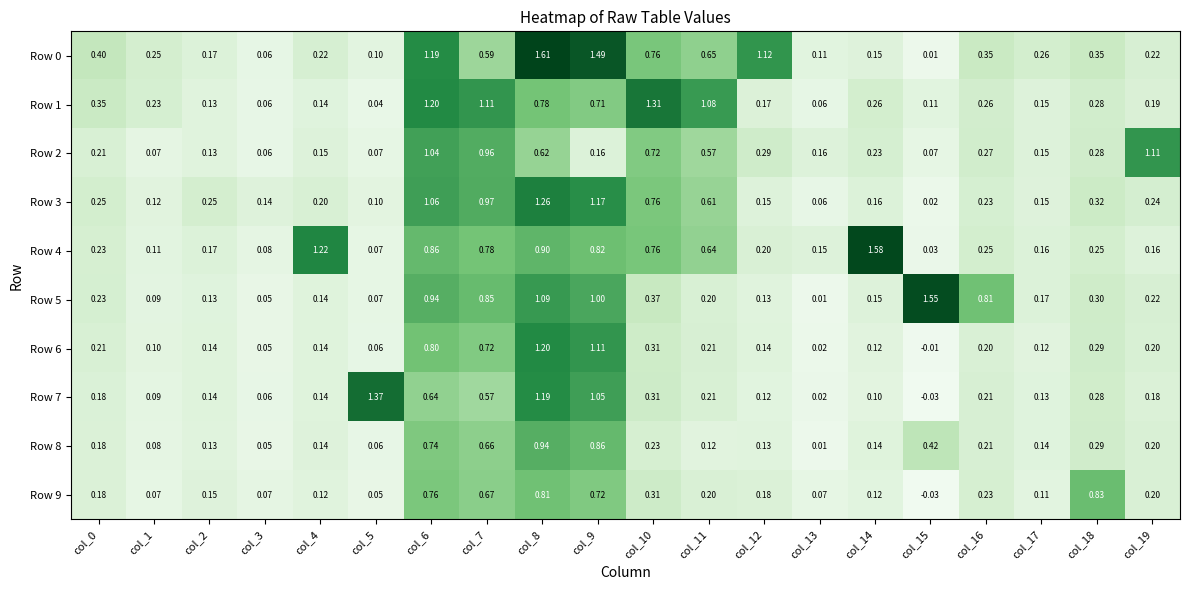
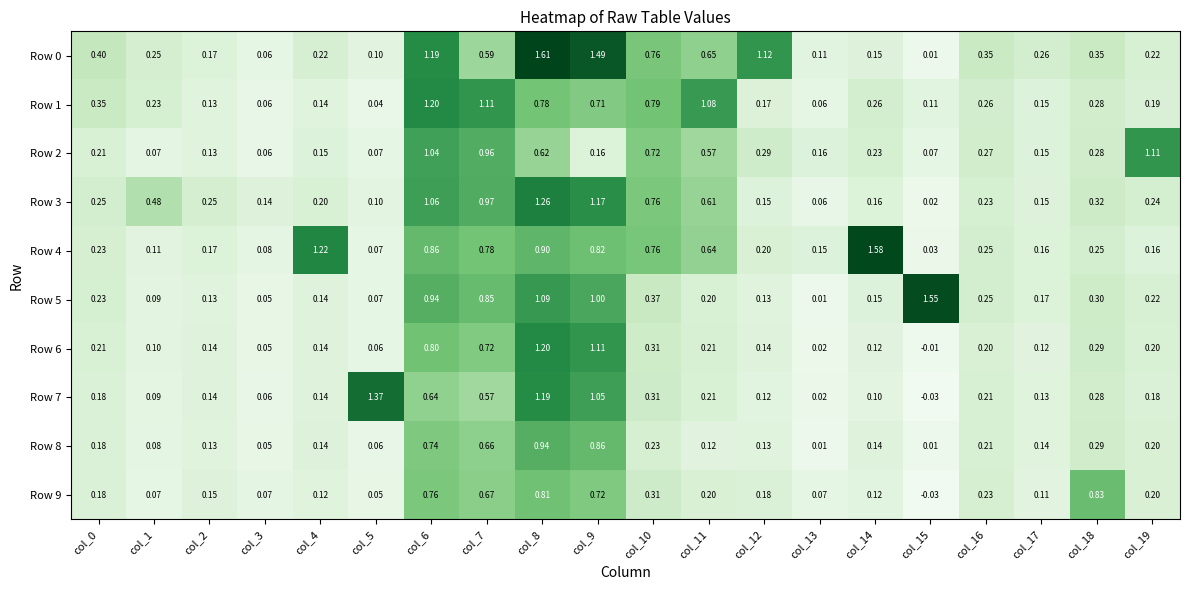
  {
    "Row 0": {
      "col_0": 0.40,
      "col_1": 0.25,
      "col_2": 0.17,
      "col_3": 0.06,
      "col_4": 0.22,
      "col_5": 0.10,
      "col_6": 1.19,
      "col_7": 0.59,
      "col_8": 1.61,
      "col_9": 1.49,
      "col_10": 0.76,
      "col_11": 0.65,
      "col_12": 1.12,
      "col_13": 0.11,
      "col_14": 0.15,
      "col_15": 0.01,
      "col_16": 0.35,
      "col_17": 0.26,
      "col_18": 0.35,
      "col_19": 0.22
    },
    "Row 1": {
      "col_0": 0.35,
      "col_1": 0.23,
      "col_2": 0.13,
      "col_3": 0.06,
      "col_4": 0.14,
      "col_5": 0.04,
      "col_6": 1.20,
      "col_7": 1.11,
      "col_8": 0.78,
      "col_9": 0.71,
-     "col_10": 1.31,
+     "col_10": 0.79,
      "col_11": 1.08,
      "col_12": 0.17,
      "col_13": 0.06,
      "col_14": 0.26,
      "col_15": 0.11,
      "col_16": 0.26,
      "col_17": 0.15,
      "col_18": 0.28,
      "col_19": 0.19
    },
    "Row 2": {
      "col_0": 0.21,
      "col_1": 0.07,
      "col_2": 0.13,
      "col_3": 0.06,
      "col_4": 0.15,
      "col_5": 0.07,
      "col_6": 1.04,
      "col_7": 0.96,
      "col_8": 0.62,
      "col_9": 0.16,
      "col_10": 0.72,
      "col_11": 0.57,
      "col_12": 0.29,
      "col_13": 0.16,
      "col_14": 0.23,
      "col_15": 0.07,
      "col_16": 0.27,
      "col_17": 0.15,
      "col_18": 0.28,
      "col_19": 1.11
    },
    "Row 3": {
      "col_0": 0.25,
-     "col_1": 0.12,
+     "col_1": 0.48,
      "col_2": 0.25,
      "col_3": 0.14,
      "col_4": 0.20,
      "col_5": 0.10,
      "col_6": 1.06,
      "col_7": 0.97,
      "col_8": 1.26,
      "col_9": 1.17,
      "col_10": 0.76,
      "col_11": 0.61,
      "col_12": 0.15,
      "col_13": 0.06,
      "col_14": 0.16,
      "col_15": 0.02,
      "col_16": 0.23,
      "col_17": 0.15,
      "col_18": 0.32,
      "col_19": 0.24
    },
    "Row 4": {
      "col_0": 0.23,
      "col_1": 0.11,
      "col_2": 0.17,
      "col_3": 0.08,
      "col_4": 1.22,
      "col_5": 0.07,
      "col_6": 0.86,
      "col_7": 0.78,
      "col_8": 0.90,
      "col_9": 0.82,
      "col_10": 0.76,
      "col_11": 0.64,
      "col_12": 0.20,
      "col_13": 0.15,
      "col_14": 1.58,
      "col_15": 0.03,
      "col_16": 0.25,
      "col_17": 0.16,
      "col_18": 0.25,
      "col_19": 0.16
    },
    "Row 5": {
      "col_0": 0.23,
      "col_1": 0.09,
      "col_2": 0.13,
      "col_3": 0.05,
      "col_4": 0.14,
      "col_5": 0.07,
      "col_6": 0.94,
      "col_7": 0.85,
      "col_8": 1.09,
      "col_9": 1.00,
      "col_10": 0.37,
      "col_11": 0.20,
      "col_12": 0.13,
      "col_13": 0.01,
      "col_14": 0.15,
      "col_15": 1.55,
-     "col_16": 0.81,
+     "col_16": 0.25,
      "col_17": 0.17,
      "col_18": 0.30,
      "col_19": 0.22
    },
    "Row 6": {
      "col_0": 0.21,
      "col_1": 0.10,
      "col_2": 0.14,
      "col_3": 0.05,
      "col_4": 0.14,
      "col_5": 0.06,
      "col_6": 0.80,
      "col_7": 0.72,
      "col_8": 1.20,
      "col_9": 1.11,
      "col_10": 0.31,
      "col_11": 0.21,
      "col_12": 0.14,
      "col_13": 0.02,
      "col_14": 0.12,
      "col_15": -0.01,
      "col_16": 0.20,
      "col_17": 0.12,
      "col_18": 0.29,
      "col_19": 0.20
    },
    "Row 7": {
      "col_0": 0.18,
      "col_1": 0.09,
      "col_2": 0.14,
      "col_3": 0.06,
      "col_4": 0.14,
      "col_5": 1.37,
      "col_6": 0.64,
      "col_7": 0.57,
      "col_8": 1.19,
      "col_9": 1.05,
      "col_10": 0.31,
      "col_11": 0.21,
      "col_12": 0.12,
      "col_13": 0.02,
      "col_14": 0.10,
      "col_15": -0.03,
      "col_16": 0.21,
      "col_17": 0.13,
      "col_18": 0.28,
      "col_19": 0.18
    },
    "Row 8": {
      "col_0": 0.18,
      "col_1": 0.08,
      "col_2": 0.13,
      "col_3": 0.05,
      "col_4": 0.14,
      "col_5": 0.06,
      "col_6": 0.74,
      "col_7": 0.66,
      "col_8": 0.94,
      "col_9": 0.86,
      "col_10": 0.23,
      "col_11": 0.12,
      "col_12": 0.13,
      "col_13": 0.01,
      "col_14": 0.14,
-     "col_15": 0.42,
+     "col_15": 0.01,
      "col_16": 0.21,
      "col_17": 0.14,
      "col_18": 0.29,
      "col_19": 0.20
    },
    "Row 9": {
      "col_0": 0.18,
      "col_1": 0.07,
      "col_2": 0.15,
      "col_3": 0.07,
      "col_4": 0.12,
      "col_5": 0.05,
      "col_6": 0.76,
      "col_7": 0.67,
      "col_8": 0.81,
      "col_9": 0.72,
      "col_10": 0.31,
      "col_11": 0.20,
      "col_12": 0.18,
      "col_13": 0.07,
      "col_14": 0.12,
      "col_15": -0.03,
      "col_16": 0.23,
      "col_17": 0.11,
      "col_18": 0.83,
      "col_19": 0.20
    }
  }
